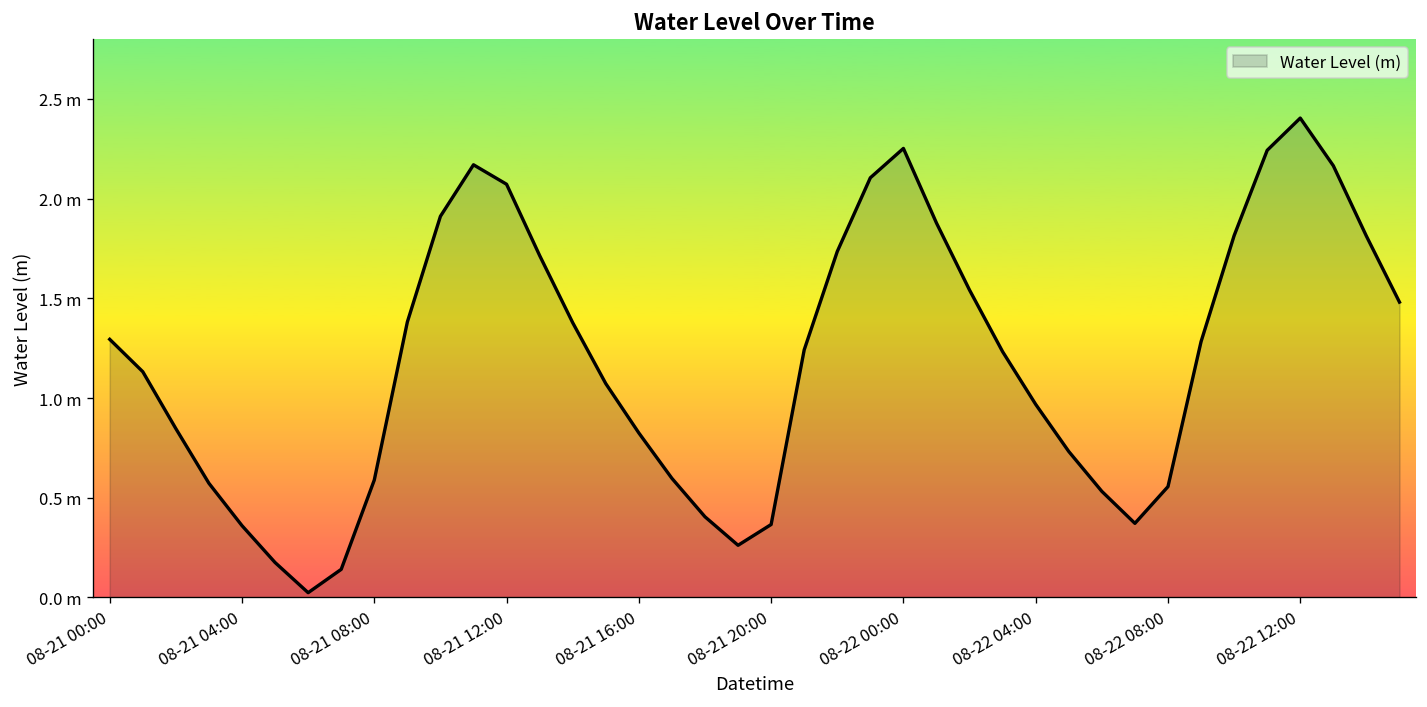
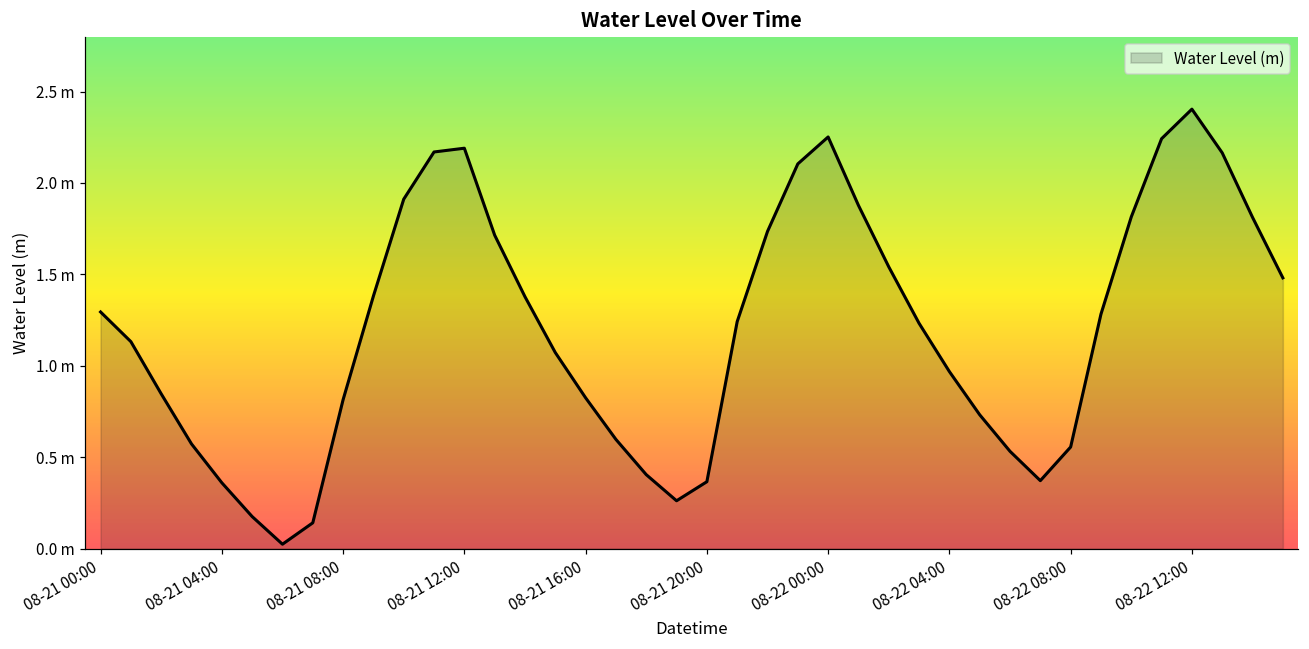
  {
    "08-21 00:00": "1.29 m",
    "08-21 04:00": "0.36 m",
-   "08-21 08:00": "0.59 m",
-   "08-21 12:00": "2.07 m",
+   "08-21 08:00": "0.81 m",
+   "08-21 12:00": "2.19 m",
    "08-21 16:00": "0.82 m",
    "08-21 20:00": "0.37 m",
    "08-22 00:00": "2.25 m",
    "08-22 04:00": "0.97 m",
    "08-22 08:00": "0.56 m",
    "08-22 12:00": "2.40 m"
  }
